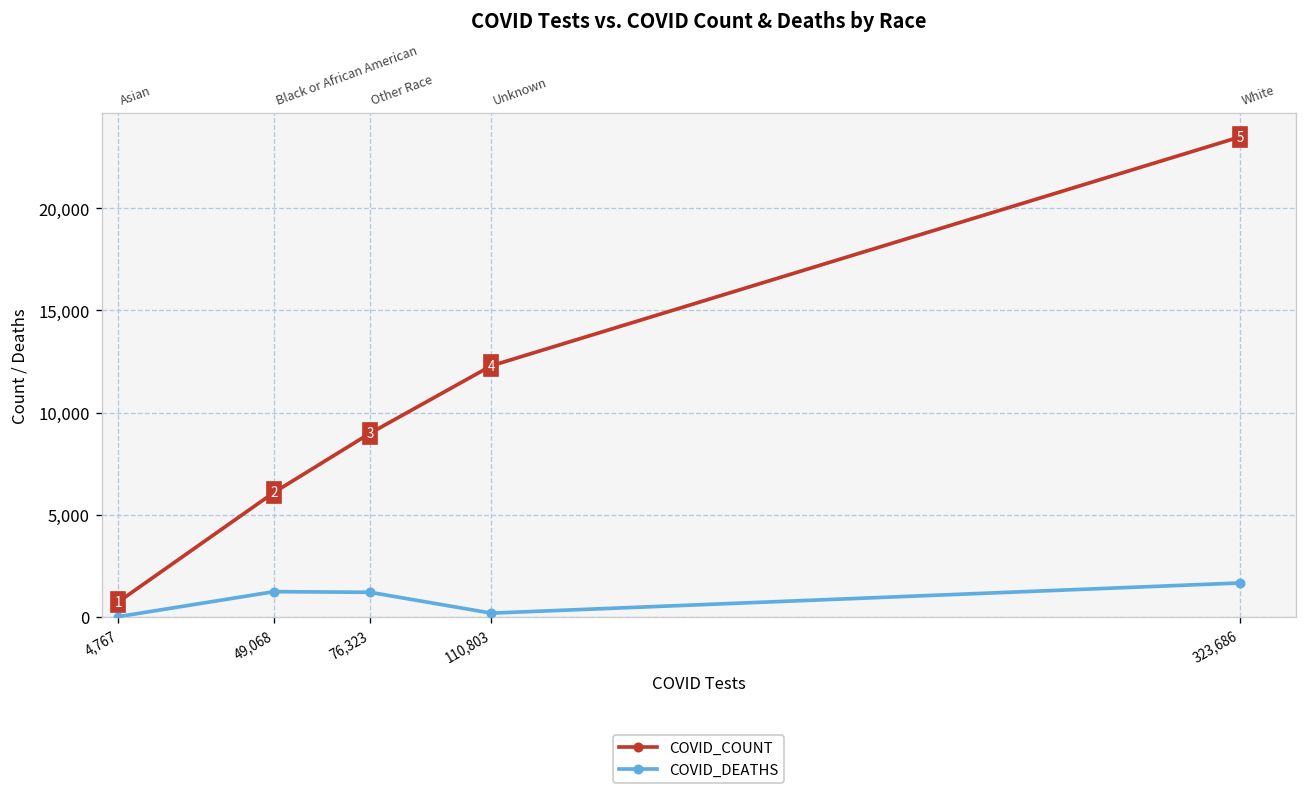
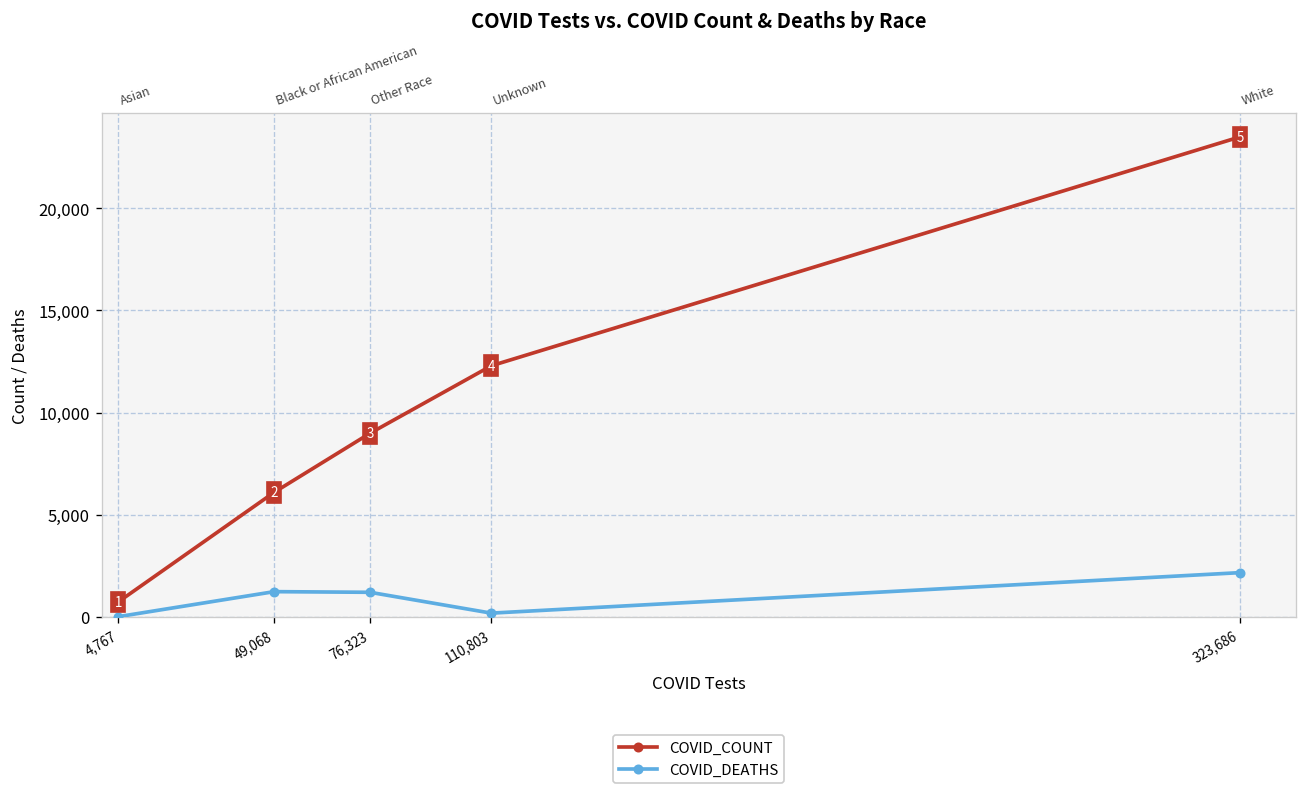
  {
    "COVID_DEATHS": {
      "4,767": "0",
      "49,068": "1,200",
      "76,323": "1,200",
      "110,803": "200",
-     "323,686": "1,700"
+     "323,686": "2,200"
    }
  }
